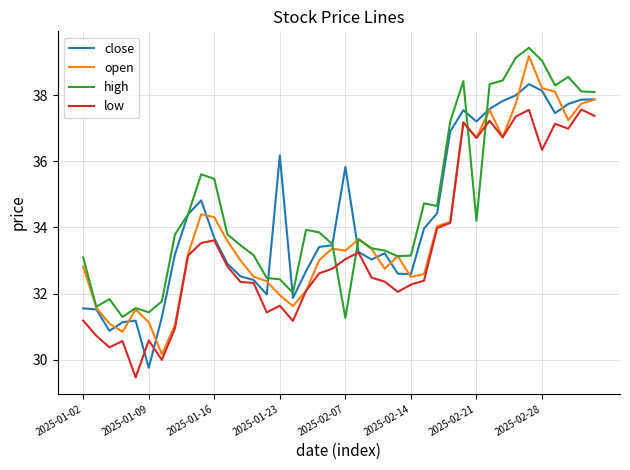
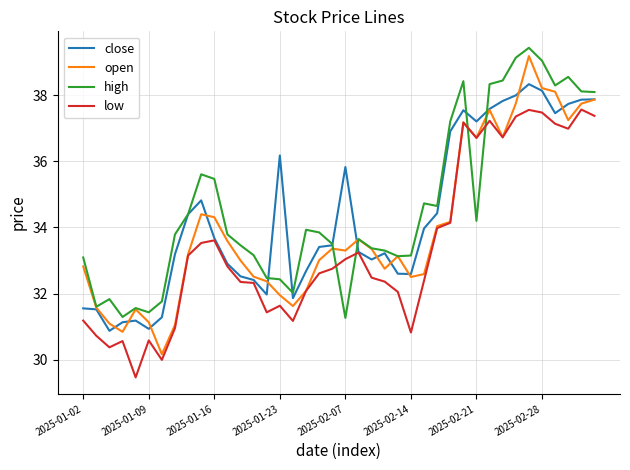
  {
    "close": {
      "2025-01-02": 31.6,
-     "2025-01-09": 29.8,
+     "2025-01-09": 30.9,
      "2025-01-23": 36.2,
      "2025-02-07": 35.8,
      "2025-02-14": 32.6,
      "2025-02-21": 37.2,
      "2025-02-28": 38.1
    },
    "open": {
      "2025-01-02": 32.8,
      "2025-01-09": 31.1,
      "2025-01-16": 34.3,
      "2025-01-23": 32.0,
      "2025-02-07": 33.3,
      "2025-02-14": 32.5,
      "2025-02-28": 38.2
    },
    "high": {
      "2025-01-02": 33.1,
      "2025-01-09": 31.4,
      "2025-01-16": 35.5,
      "2025-01-23": 32.4,
      "2025-02-07": 31.3,
      "2025-02-14": 33.2,
      "2025-02-21": 34.2,
      "2025-02-28": 39.1
    },
    "low": {
      "2025-01-02": 31.2,
      "2025-01-09": 30.6,
      "2025-01-23": 31.6,
      "2025-02-07": 33.0,
-     "2025-02-14": 32.3,
-     "2025-02-28": 36.4
+     "2025-02-14": 30.8,
+     "2025-02-28": 37.5
    }
  }
